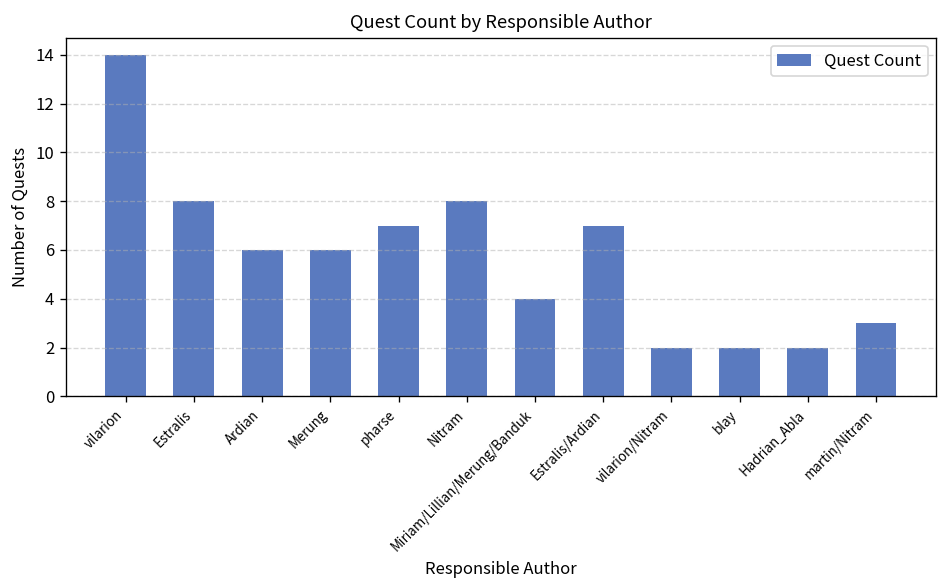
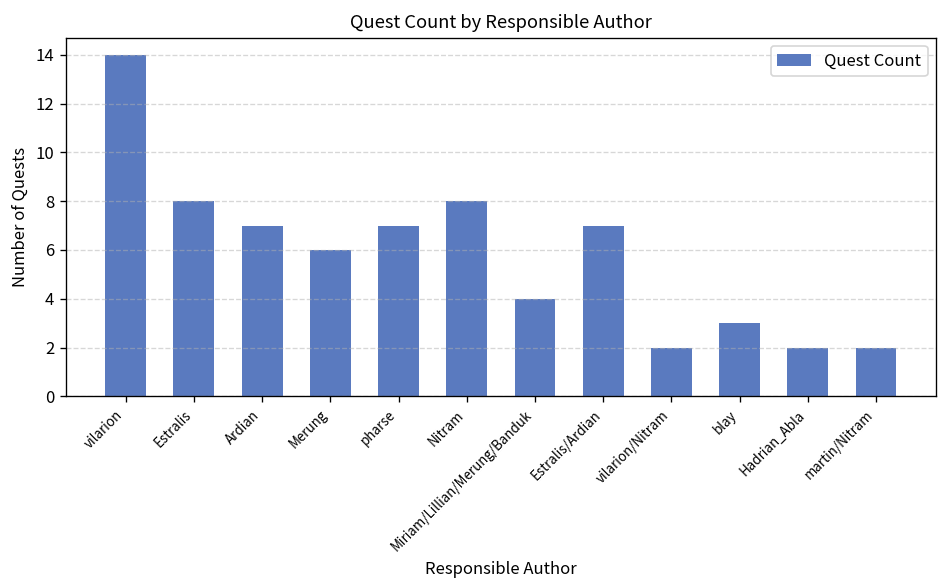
  {
    "vilarion": 14,
    "Estralis": 8,
-   "Ardian": 6,
+   "Ardian": 7,
    "Merung": 6,
    "pharse": 7,
    "Nitram": 8,
    "Miriam/Lillian/Merung/Banduk": 4,
    "Estralis/Ardian": 7,
    "vilarion/Nitram": 2,
-   "blay": 2,
+   "blay": 3,
    "Hadrian_Abla": 2,
-   "martin/Nitram": 3
+   "martin/Nitram": 2
  }
